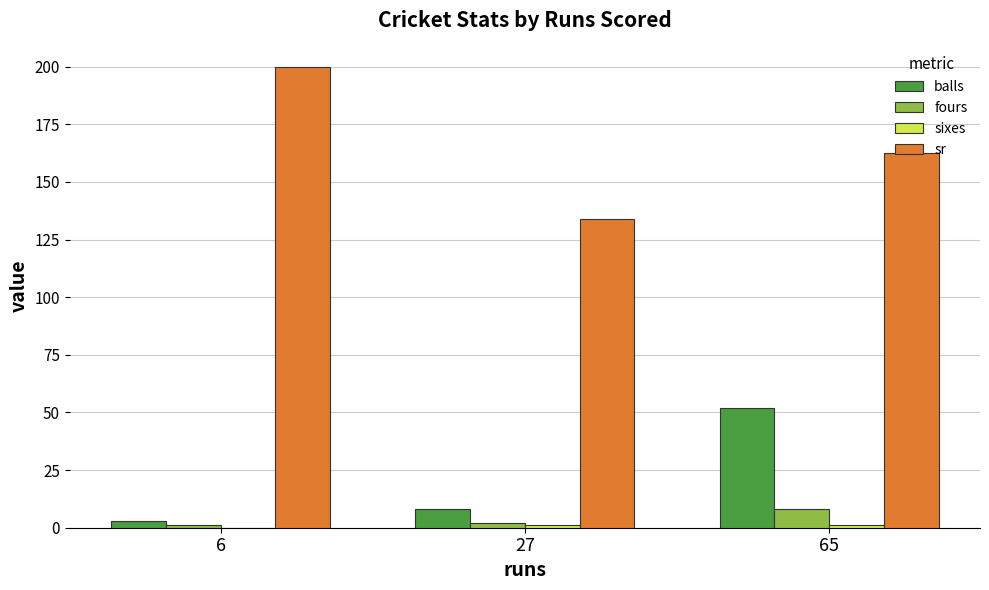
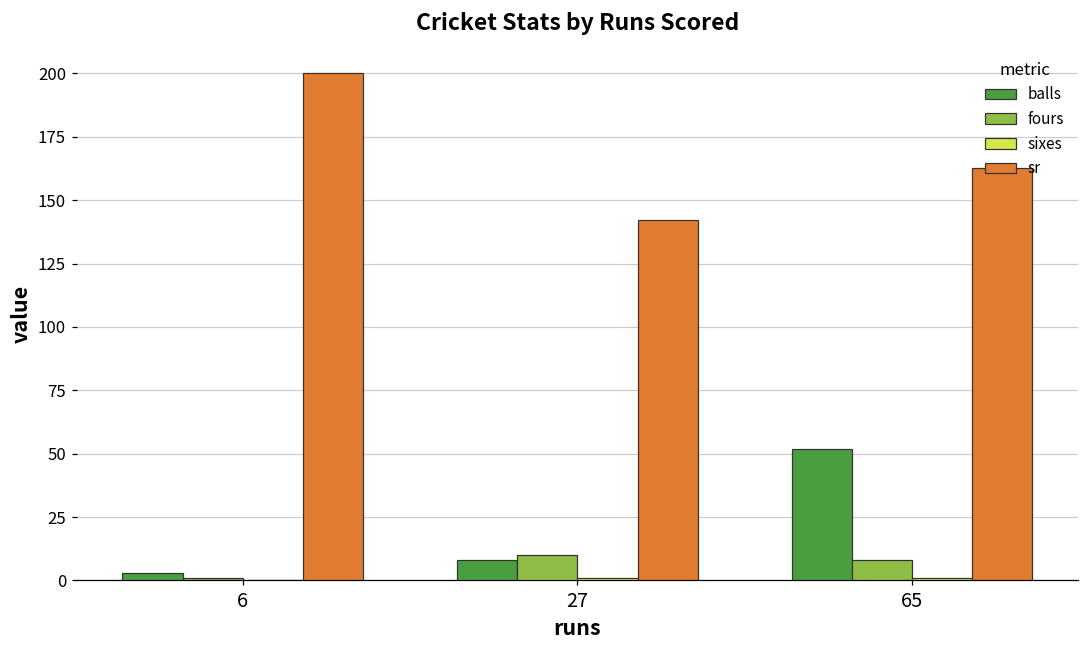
  {
    "balls": {
      "6": 3,
      "27": 8,
      "65": 52
    },
    "fours": {
-     "27": 2,
+     "27": 10,
      "65": 8
    },
    "sixes": {
      "6": 0
    },
    "sr": {
      "6": 200,
-     "27": 134,
+     "27": 142,
      "65": 163
    }
  }
